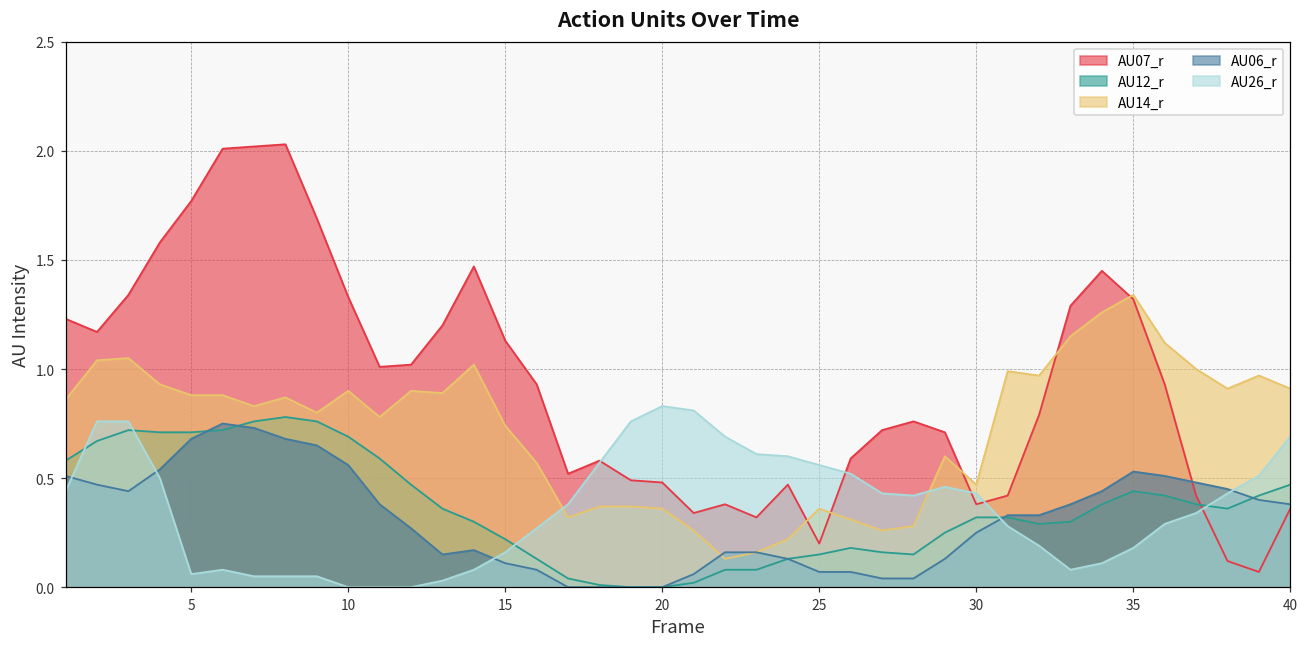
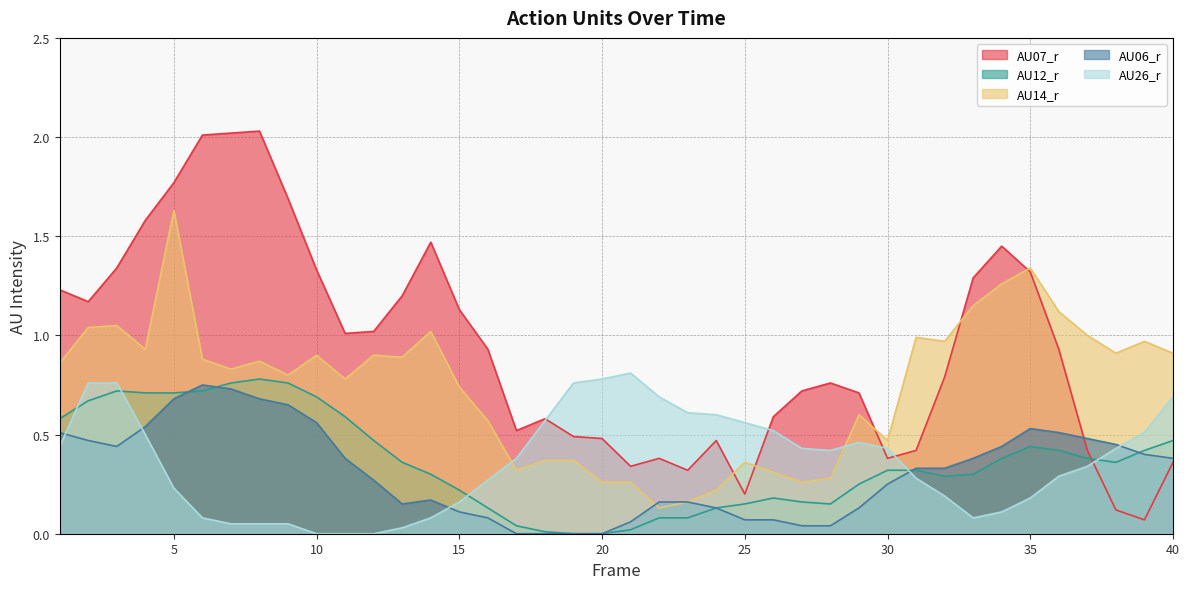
  {
    "AU07_r": {
      "5": 1.77,
      "10": 1.33,
      "15": 1.13,
      "20": 0.48,
      "25": 0.20,
      "30": 0.38,
      "35": 1.32,
      "40": 0.36
    },
    "AU14_r": {
-     "5": 0.88,
+     "5": 1.63,
      "10": 0.90,
      "15": 0.74,
-     "20": 0.36,
+     "20": 0.26,
      "25": 0.36,
      "30": 0.47,
      "35": 1.34,
      "40": 0.91
    },
    "AU26_r": {
-     "5": 0.06,
+     "5": 0.23,
      "10": 0.00,
      "15": 0.16,
-     "20": 0.83,
+     "20": 0.78,
      "25": 0.56,
      "30": 0.43,
      "35": 0.18,
      "40": 0.69
    }
  }
